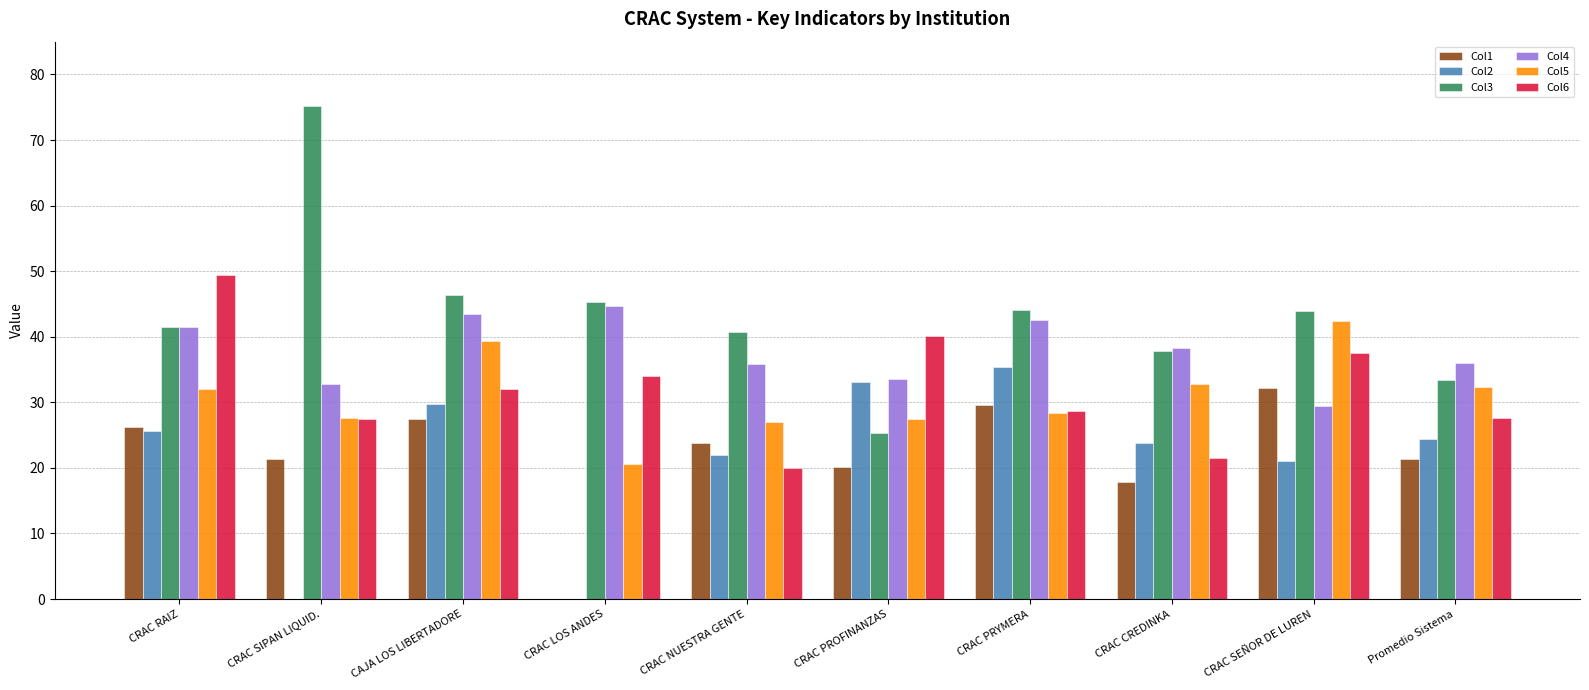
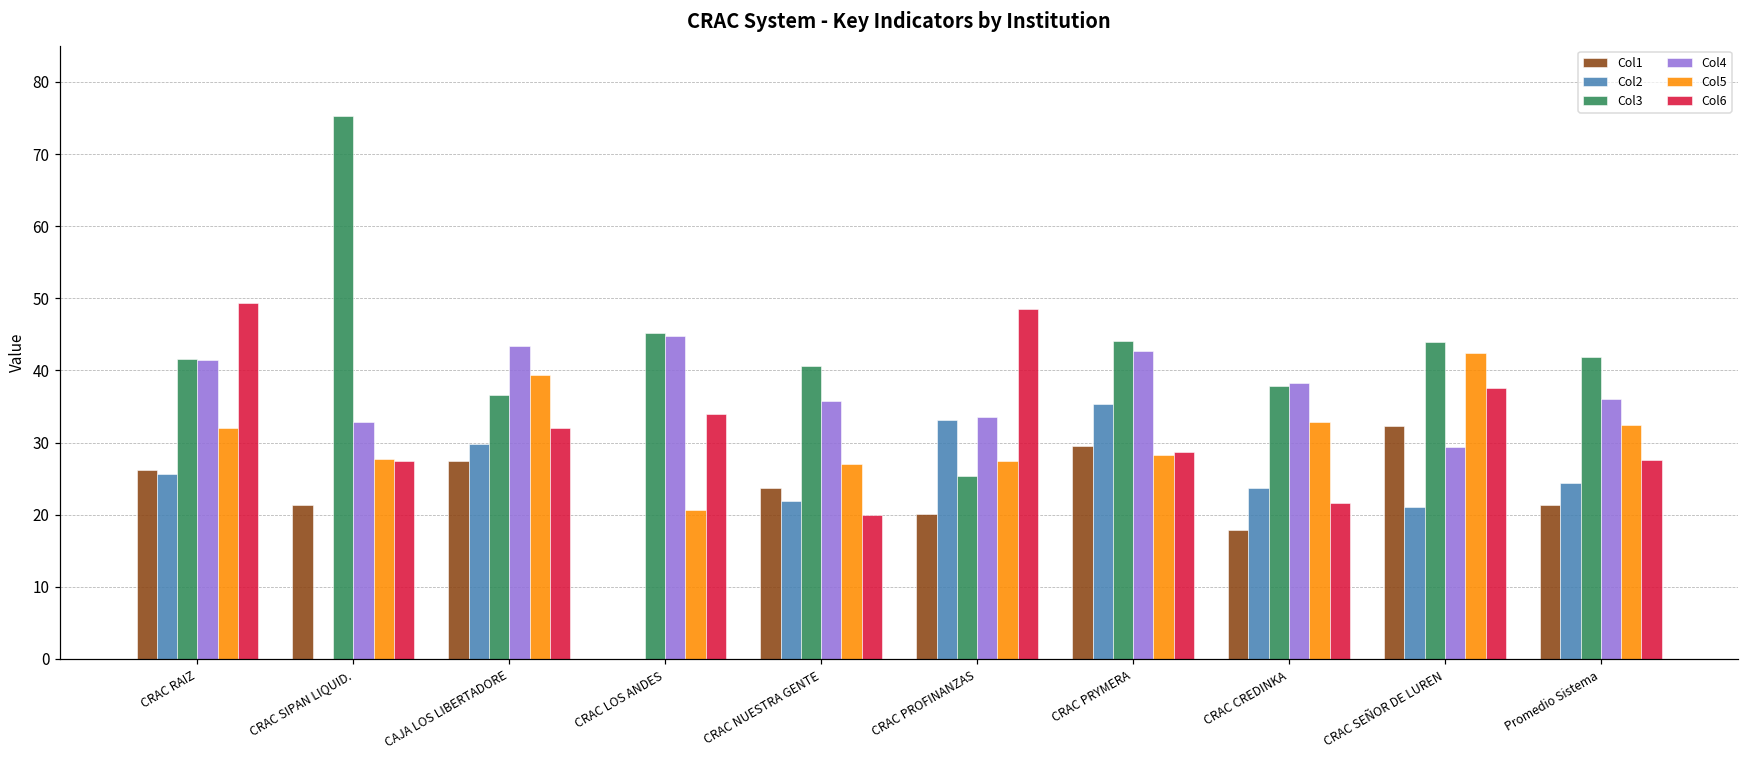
  {
    "Col1": {
      "CRAC RAIZ": 26,
      "CRAC SIPAN LIQUID.": 21,
      "CAJA LOS LIBERTADORE": 27,
      "CRAC LOS ANDES": 0,
      "CRAC NUESTRA GENTE": 24,
      "CRAC PROFINANZAS": 20,
      "CRAC PRYMERA": 30,
      "CRAC CREDINKA": 18,
      "CRAC SEÑOR DE LUREN": 32,
      "Promedio Sistema": 21
    },
    "Col2": {
      "CRAC RAIZ": 26,
      "CRAC SIPAN LIQUID.": 0,
      "CAJA LOS LIBERTADORE": 30,
      "CRAC LOS ANDES": 0,
      "CRAC NUESTRA GENTE": 22,
      "CRAC PROFINANZAS": 33,
      "CRAC PRYMERA": 35,
      "CRAC CREDINKA": 24,
      "CRAC SEÑOR DE LUREN": 21,
      "Promedio Sistema": 24
    },
    "Col3": {
      "CRAC RAIZ": 42,
      "CRAC SIPAN LIQUID.": 75,
-     "CAJA LOS LIBERTADORE": 46,
+     "CAJA LOS LIBERTADORE": 37,
      "CRAC LOS ANDES": 45,
      "CRAC NUESTRA GENTE": 41,
      "CRAC PROFINANZAS": 25,
      "CRAC PRYMERA": 44,
      "CRAC CREDINKA": 38,
      "CRAC SEÑOR DE LUREN": 44,
-     "Promedio Sistema": 33
+     "Promedio Sistema": 42
    },
    "Col4": {
      "CRAC RAIZ": 41,
      "CRAC SIPAN LIQUID.": 33,
      "CAJA LOS LIBERTADORE": 43,
      "CRAC LOS ANDES": 45,
      "CRAC NUESTRA GENTE": 36,
      "CRAC PROFINANZAS": 34,
      "CRAC PRYMERA": 43,
      "CRAC CREDINKA": 38,
      "CRAC SEÑOR DE LUREN": 29,
      "Promedio Sistema": 36
    },
    "Col5": {
      "CRAC RAIZ": 32,
      "CRAC SIPAN LIQUID.": 28,
      "CAJA LOS LIBERTADORE": 39,
      "CRAC LOS ANDES": 21,
      "CRAC NUESTRA GENTE": 27,
      "CRAC PROFINANZAS": 27,
      "CRAC PRYMERA": 28,
      "CRAC CREDINKA": 33,
      "CRAC SEÑOR DE LUREN": 42,
      "Promedio Sistema": 32
    },
    "Col6": {
      "CRAC RAIZ": 49,
      "CRAC SIPAN LIQUID.": 27,
      "CAJA LOS LIBERTADORE": 32,
      "CRAC LOS ANDES": 34,
      "CRAC NUESTRA GENTE": 20,
-     "CRAC PROFINANZAS": 40,
+     "CRAC PROFINANZAS": 49,
      "CRAC PRYMERA": 29,
      "CRAC CREDINKA": 22,
      "CRAC SEÑOR DE LUREN": 38,
      "Promedio Sistema": 28
    }
  }
